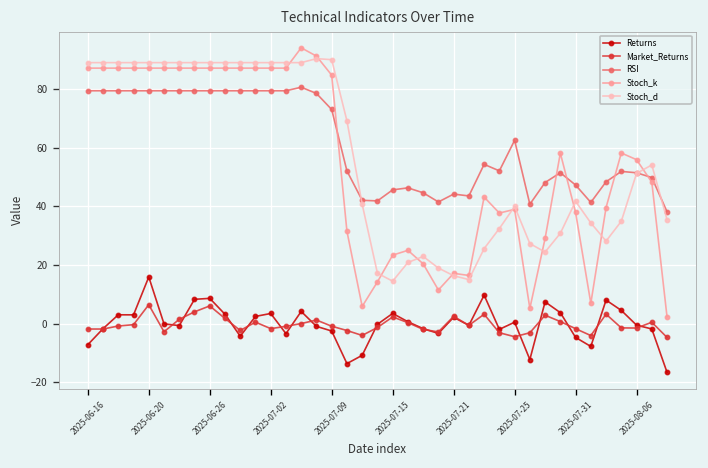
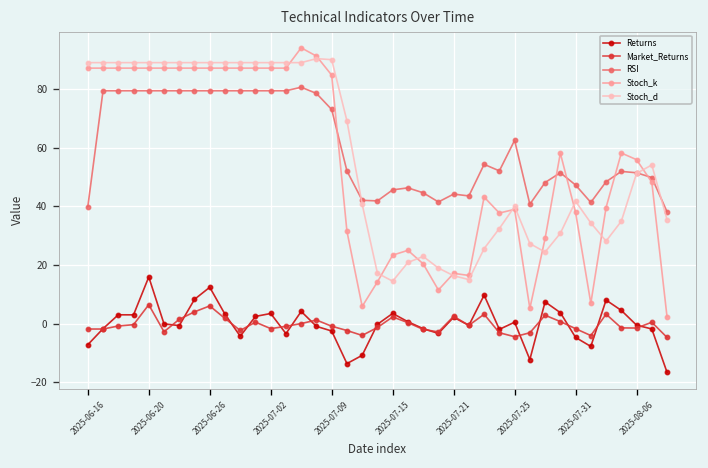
  {
    "Returns": {
      "2025-06-16": -7,
      "2025-06-20": 16,
-     "2025-06-26": 9,
+     "2025-06-26": 12,
      "2025-07-02": 3,
      "2025-07-09": -3,
      "2025-07-15": 3,
      "2025-07-25": 0,
      "2025-07-31": -5
    },
    "Market_Returns": {
      "2025-06-16": -2,
      "2025-06-20": 6,
      "2025-06-26": 6,
      "2025-07-02": -2,
      "2025-07-09": -1,
      "2025-07-15": 2,
      "2025-07-25": -4,
      "2025-07-31": -2
    },
    "RSI": {
-     "2025-06-16": 79,
+     "2025-06-16": 40,
      "2025-06-20": 79,
      "2025-06-26": 79,
      "2025-07-02": 79,
      "2025-07-09": 73,
      "2025-07-15": 46,
      "2025-07-21": 44,
      "2025-07-25": 63,
      "2025-07-31": 47
    }
  }
